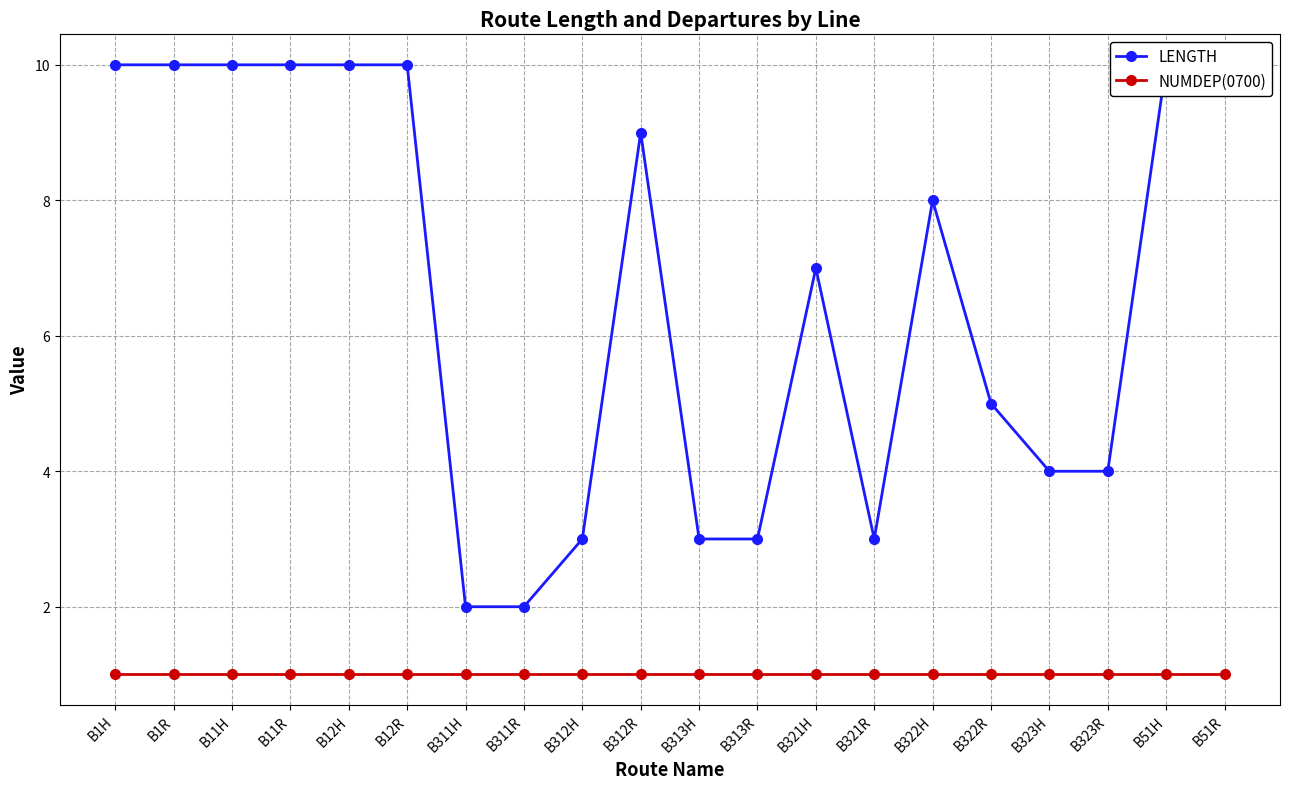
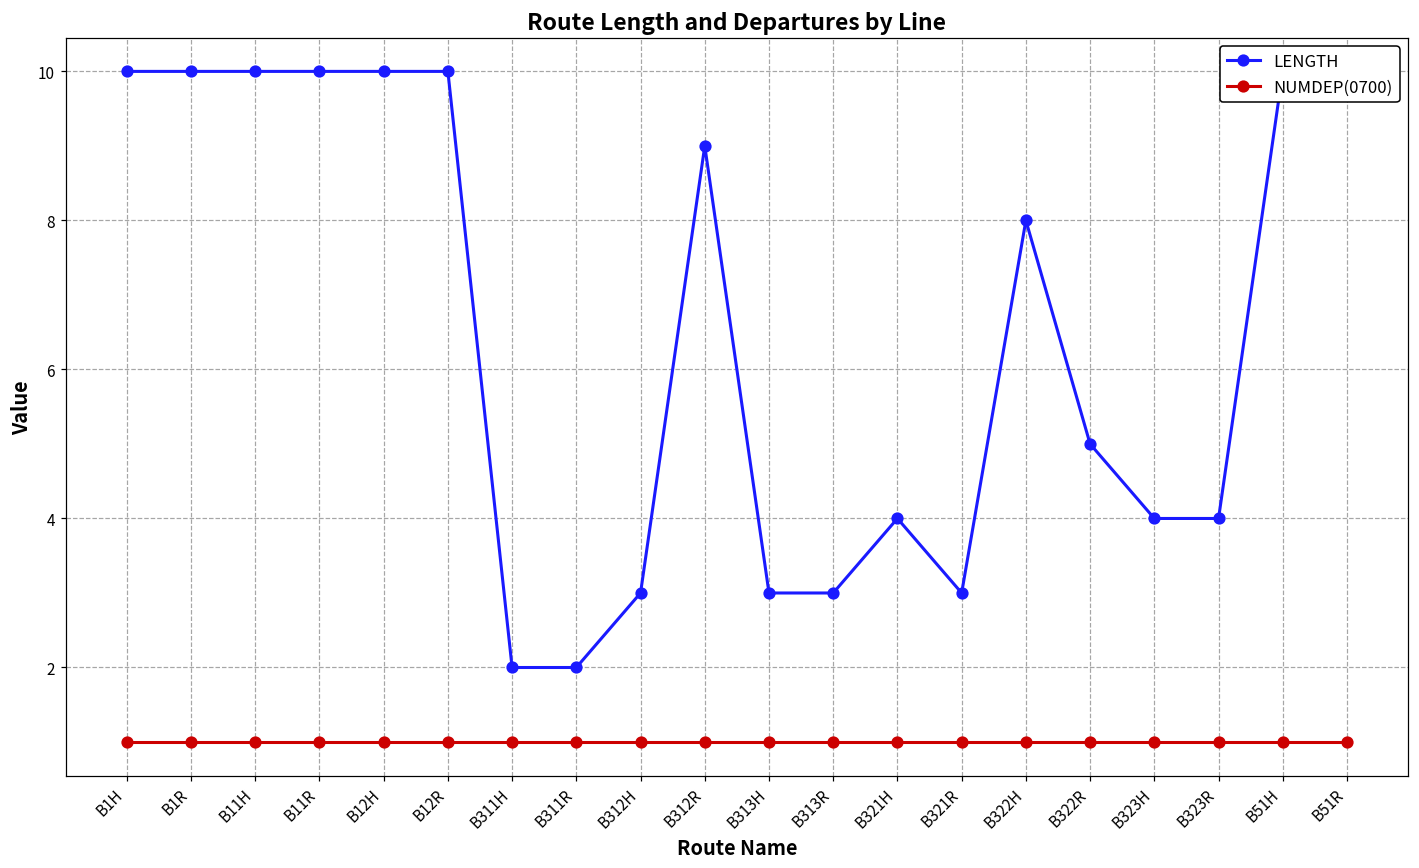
  {
    "LENGTH": {
      "B1H": 10,
      "B1R": 10,
      "B11H": 10,
      "B11R": 10,
      "B12H": 10,
      "B12R": 10,
      "B311H": 2,
      "B311R": 2,
      "B312H": 3,
      "B312R": 9,
      "B313H": 3,
      "B313R": 3,
-     "B321H": 7,
+     "B321H": 4,
      "B321R": 3,
      "B322H": 8,
      "B322R": 5,
      "B323H": 4,
      "B323R": 4
    },
    "NUMDEP(0700)": {
      "B1H": 1,
      "B1R": 1,
      "B11H": 1,
      "B11R": 1,
      "B12H": 1,
      "B12R": 1,
      "B311H": 1,
      "B311R": 1,
      "B312H": 1,
      "B312R": 1,
      "B313H": 1,
      "B313R": 1,
      "B321H": 1,
      "B321R": 1,
      "B322H": 1,
      "B322R": 1,
      "B323H": 1,
      "B323R": 1,
      "B51H": 1,
      "B51R": 1
    }
  }
